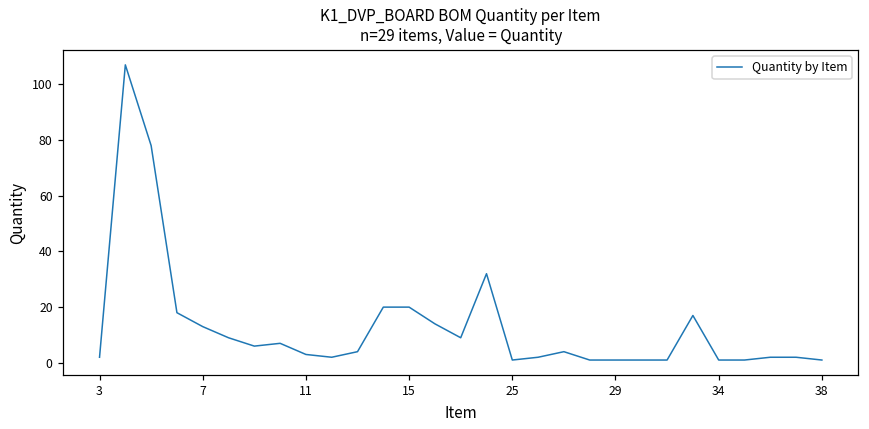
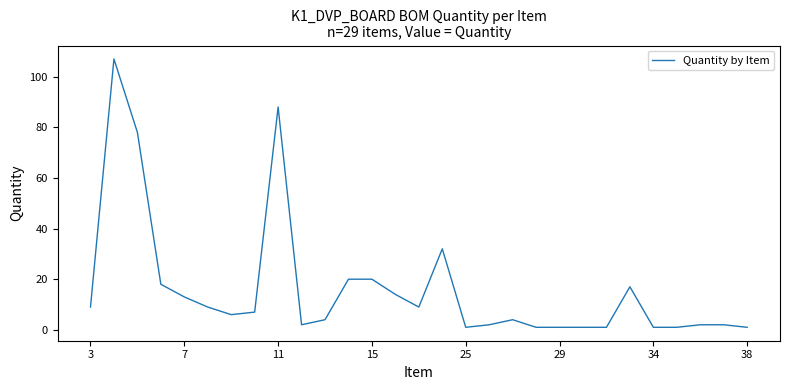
  {
-   "3": 2,
+   "3": 9,
    "7": 13,
-   "11": 3,
+   "11": 88,
    "15": 20,
    "25": 1,
    "29": 1,
    "34": 1,
    "38": 1
  }
